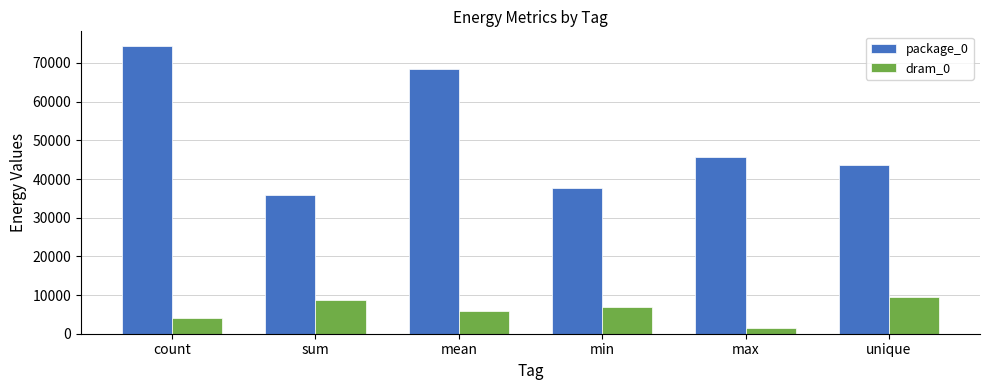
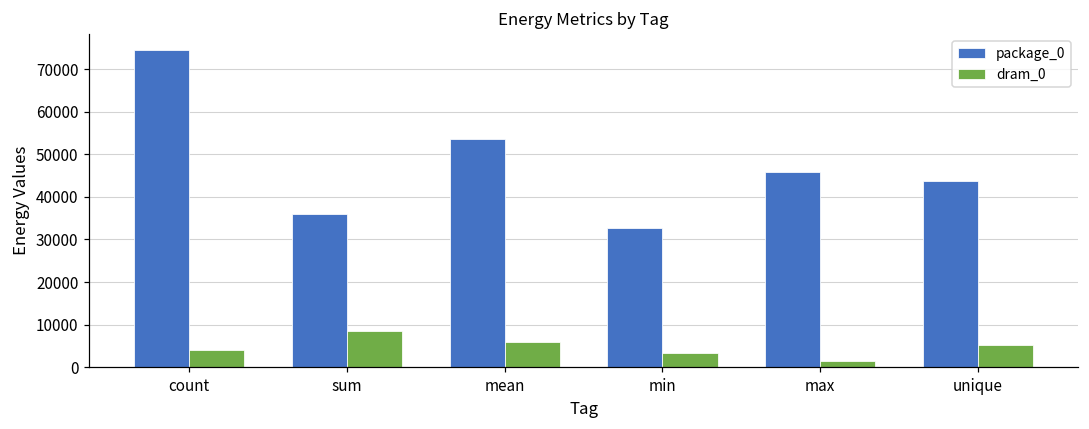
  {
    "package_0": {
      "count": 74000,
      "sum": 36000,
-     "mean": 68000,
-     "min": 38000,
+     "mean": 54000,
+     "min": 33000,
      "max": 46000,
      "unique": 44000
    },
    "dram_0": {
      "count": 4000,
      "sum": 9000,
      "mean": 6000,
-     "min": 7000,
+     "min": 3000,
      "max": 2000,
-     "unique": 9000
+     "unique": 5000
    }
  }
